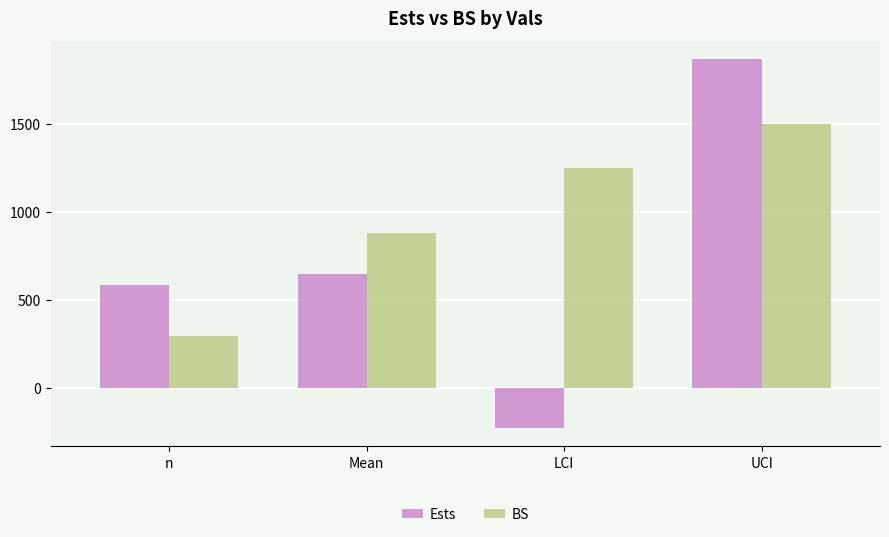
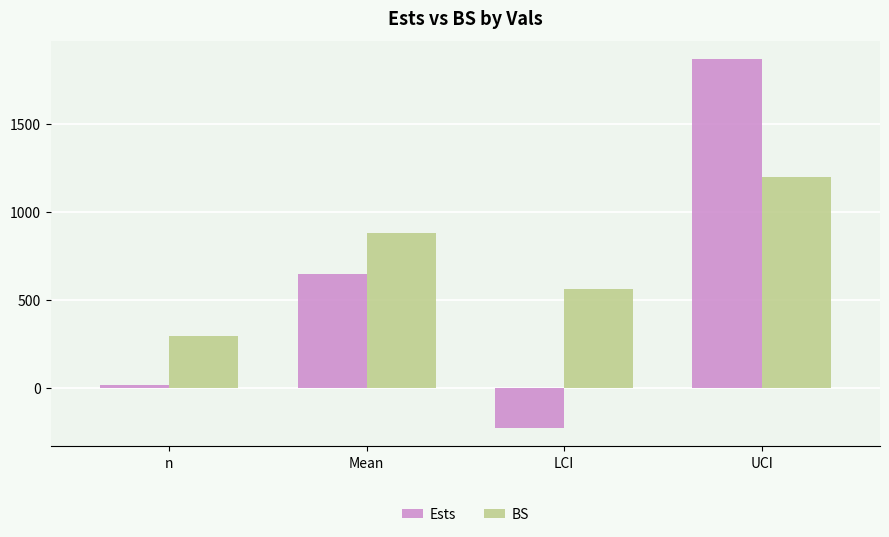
  {
    "Ests": {
-     "n": 590,
+     "n": 20,
      "Mean": 650,
      "LCI": -230,
      "UCI": 1870
    },
    "BS": {
      "n": 300,
      "Mean": 880,
-     "LCI": 1250,
-     "UCI": 1500
+     "LCI": 560,
+     "UCI": 1200
    }
  }
